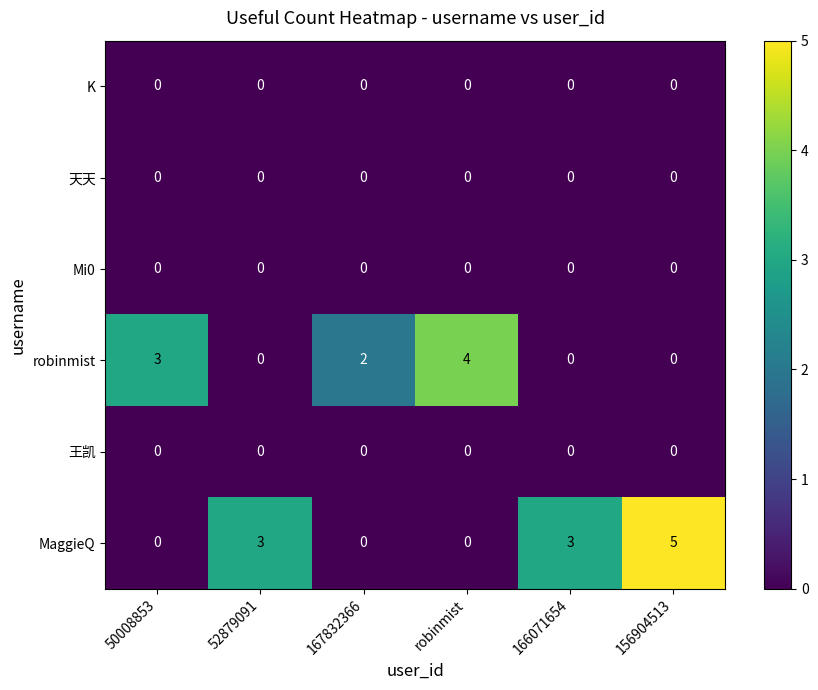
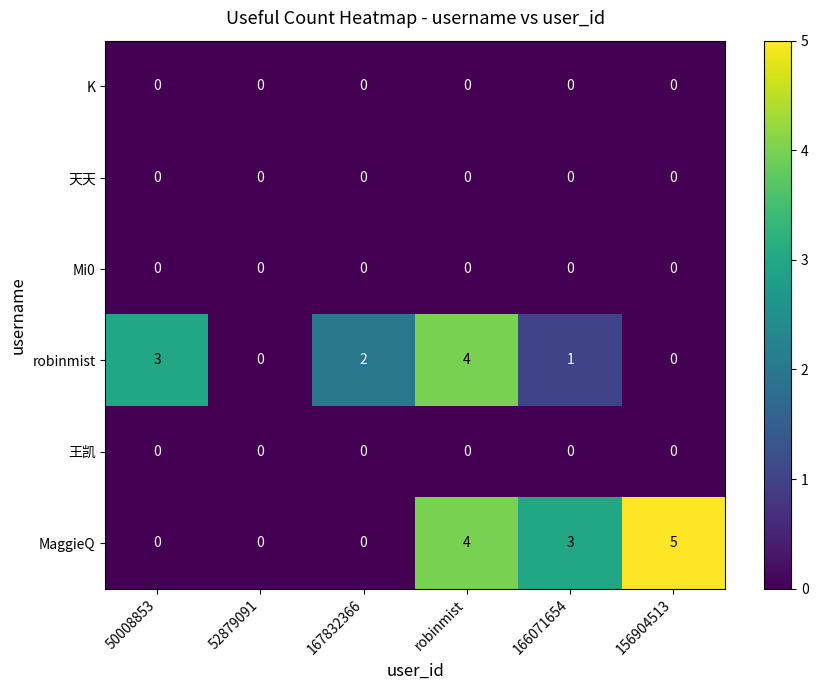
  {
    "K": {
      "50008853": 0,
      "52879091": 0,
      "167832366": 0,
      "robinmist": 0,
      "166071654": 0,
      "156904513": 0
    },
    "天天": {
      "50008853": 0,
      "52879091": 0,
      "167832366": 0,
      "robinmist": 0,
      "166071654": 0,
      "156904513": 0
    },
    "Mi0": {
      "50008853": 0,
      "52879091": 0,
      "167832366": 0,
      "robinmist": 0,
      "166071654": 0,
      "156904513": 0
    },
    "robinmist": {
      "50008853": 3,
      "52879091": 0,
      "167832366": 2,
      "robinmist": 4,
-     "166071654": 0,
+     "166071654": 1,
      "156904513": 0
    },
    "王凯": {
      "50008853": 0,
      "52879091": 0,
      "167832366": 0,
      "robinmist": 0,
      "166071654": 0,
      "156904513": 0
    },
    "MaggieQ": {
      "50008853": 0,
-     "52879091": 3,
+     "52879091": 0,
      "167832366": 0,
-     "robinmist": 0,
+     "robinmist": 4,
      "166071654": 3,
      "156904513": 5
    }
  }
